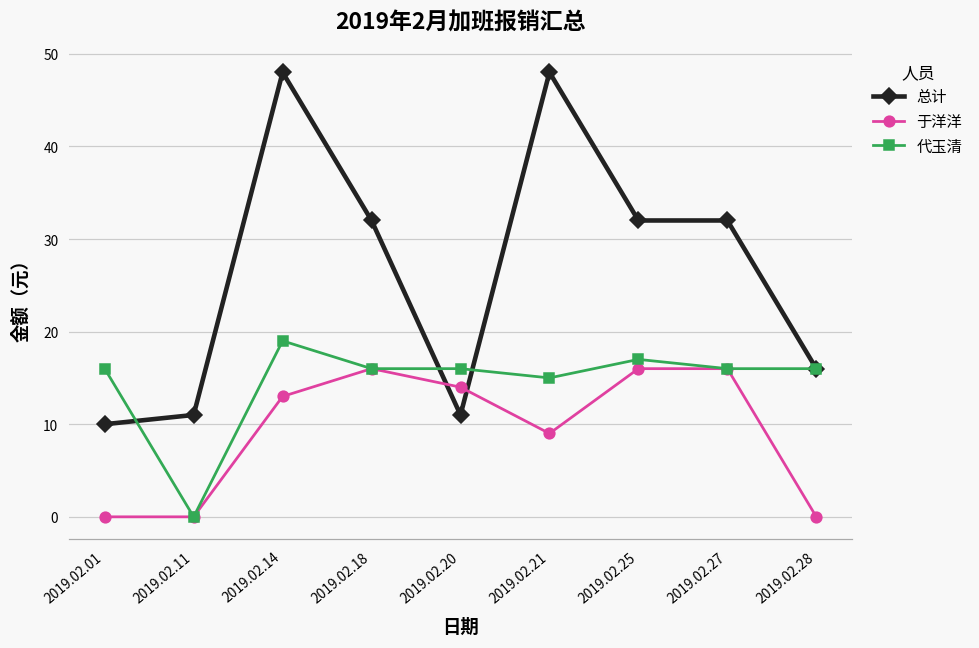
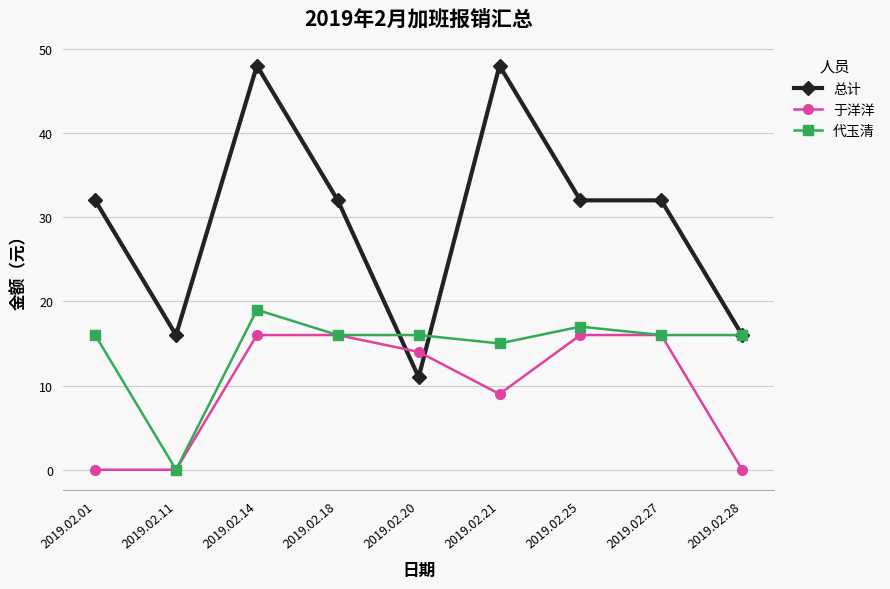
  {
    "总计": {
-     "2019.02.01": 10,
-     "2019.02.11": 11,
+     "2019.02.01": 32,
+     "2019.02.11": 16,
      "2019.02.14": 48,
      "2019.02.18": 32,
      "2019.02.20": 11,
      "2019.02.21": 48,
      "2019.02.25": 32,
      "2019.02.27": 32
    },
    "于洋洋": {
      "2019.02.01": 0,
-     "2019.02.14": 13,
+     "2019.02.14": 16,
      "2019.02.20": 14,
      "2019.02.21": 9,
      "2019.02.25": 16,
      "2019.02.28": 0
    },
    "代玉清": {
      "2019.02.01": 16,
      "2019.02.14": 19,
      "2019.02.20": 16,
      "2019.02.21": 15,
      "2019.02.25": 17
    }
  }
